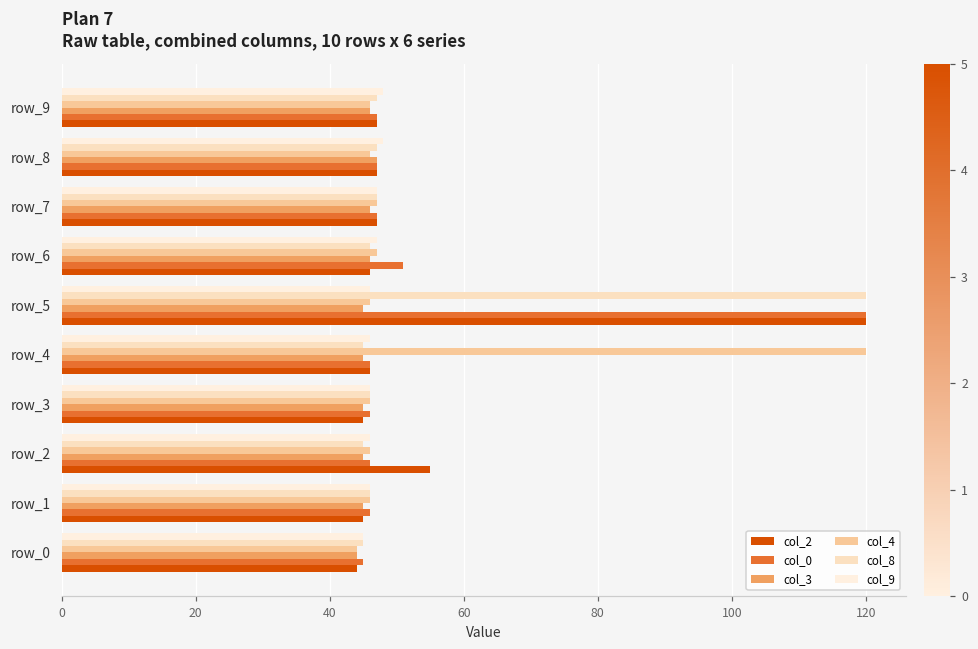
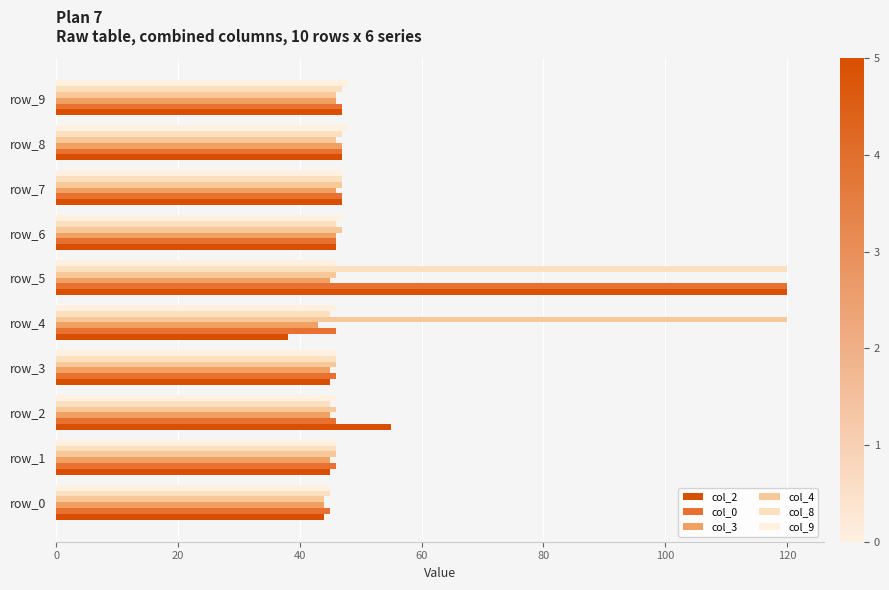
  {
    "col_2": {
      "row_9": 47,
      "row_8": 47,
      "row_7": 47,
      "row_6": 46,
      "row_5": 120,
-     "row_4": 46,
+     "row_4": 38,
      "row_3": 45,
      "row_2": 55,
      "row_1": 45,
      "row_0": 44
    },
    "col_0": {
      "row_9": 47,
      "row_8": 47,
      "row_7": 47,
-     "row_6": 51,
+     "row_6": 46,
      "row_5": 120,
      "row_4": 46,
      "row_3": 46,
      "row_2": 46,
      "row_1": 46,
      "row_0": 45
    },
    "col_3": {
      "row_9": 46,
      "row_8": 47,
      "row_7": 46,
      "row_6": 46,
      "row_5": 45,
-     "row_4": 45,
+     "row_4": 43,
      "row_3": 45,
      "row_2": 45,
      "row_1": 45,
      "row_0": 44
    }
  }
